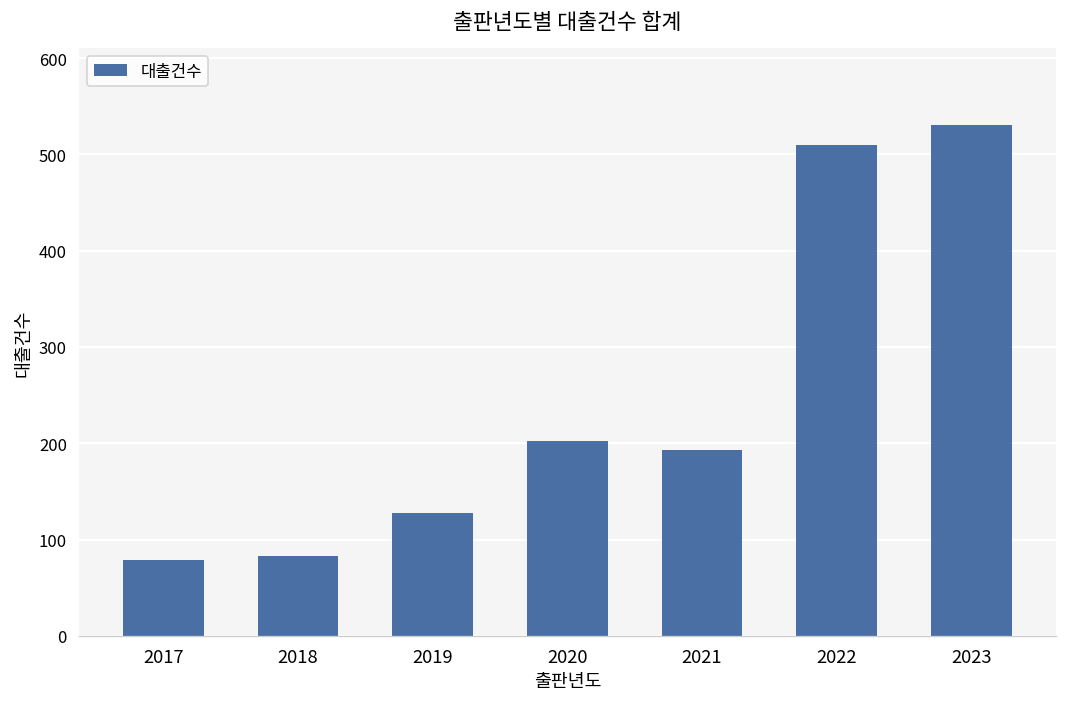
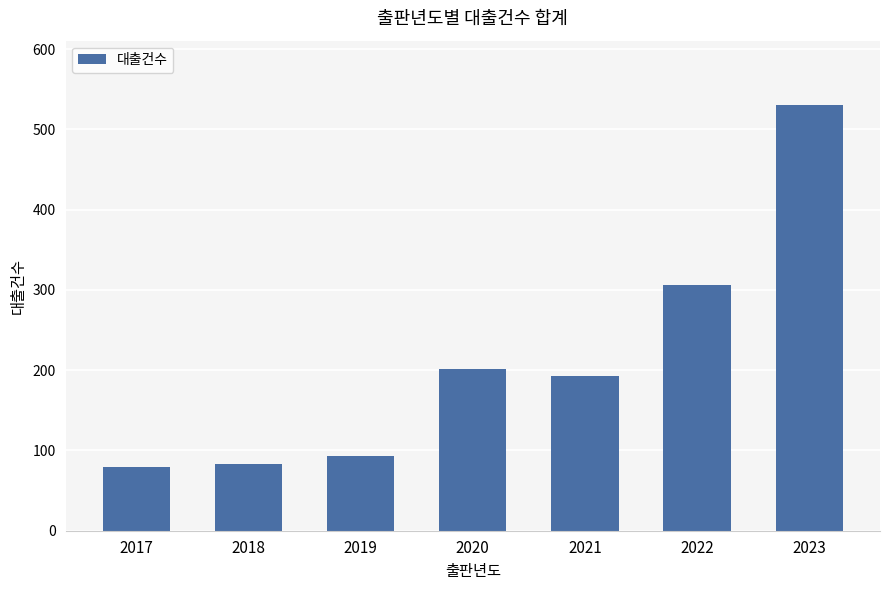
  {
    "2017": 80,
    "2018": 80,
-   "2019": 130,
+   "2019": 90,
    "2020": 200,
    "2021": 190,
-   "2022": 510,
+   "2022": 310,
    "2023": 530
  }
